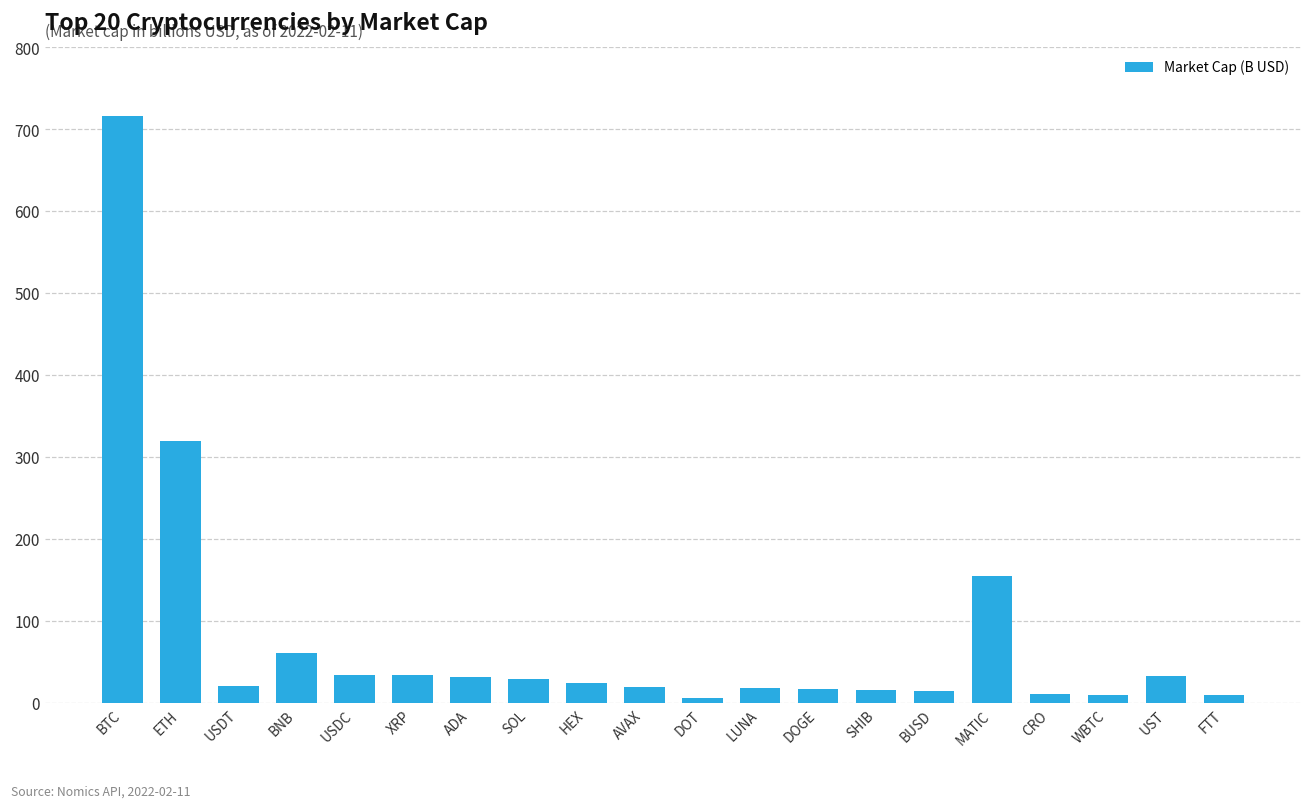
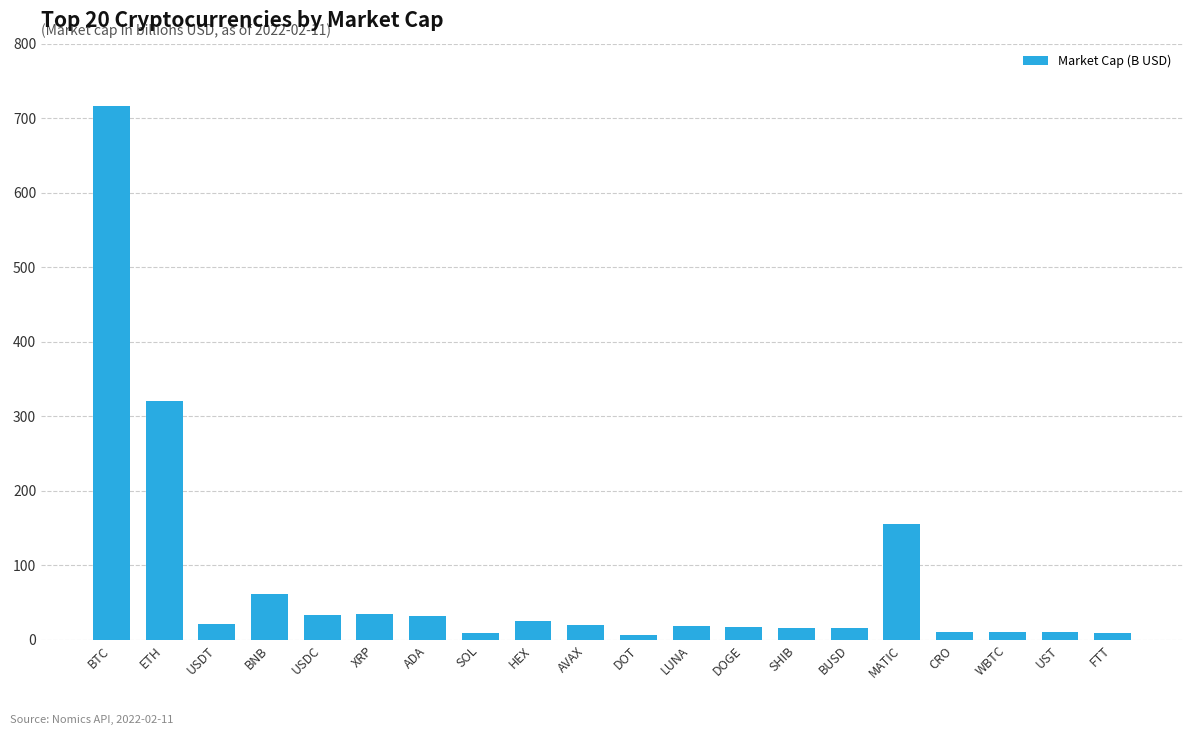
  {
    "BTC": 720,
    "ETH": 320,
    "USDT": 20,
    "BNB": 60,
    "USDC": 30,
    "XRP": 30,
    "ADA": 30,
-   "SOL": 30,
+   "SOL": 10,
    "HEX": 20,
    "AVAX": 20,
    "DOT": 10,
    "LUNA": 20,
    "DOGE": 20,
    "SHIB": 20,
    "BUSD": 20,
    "MATIC": 160,
    "CRO": 10,
    "WBTC": 10,
-   "UST": 30,
+   "UST": 10,
    "FTT": 10
  }
